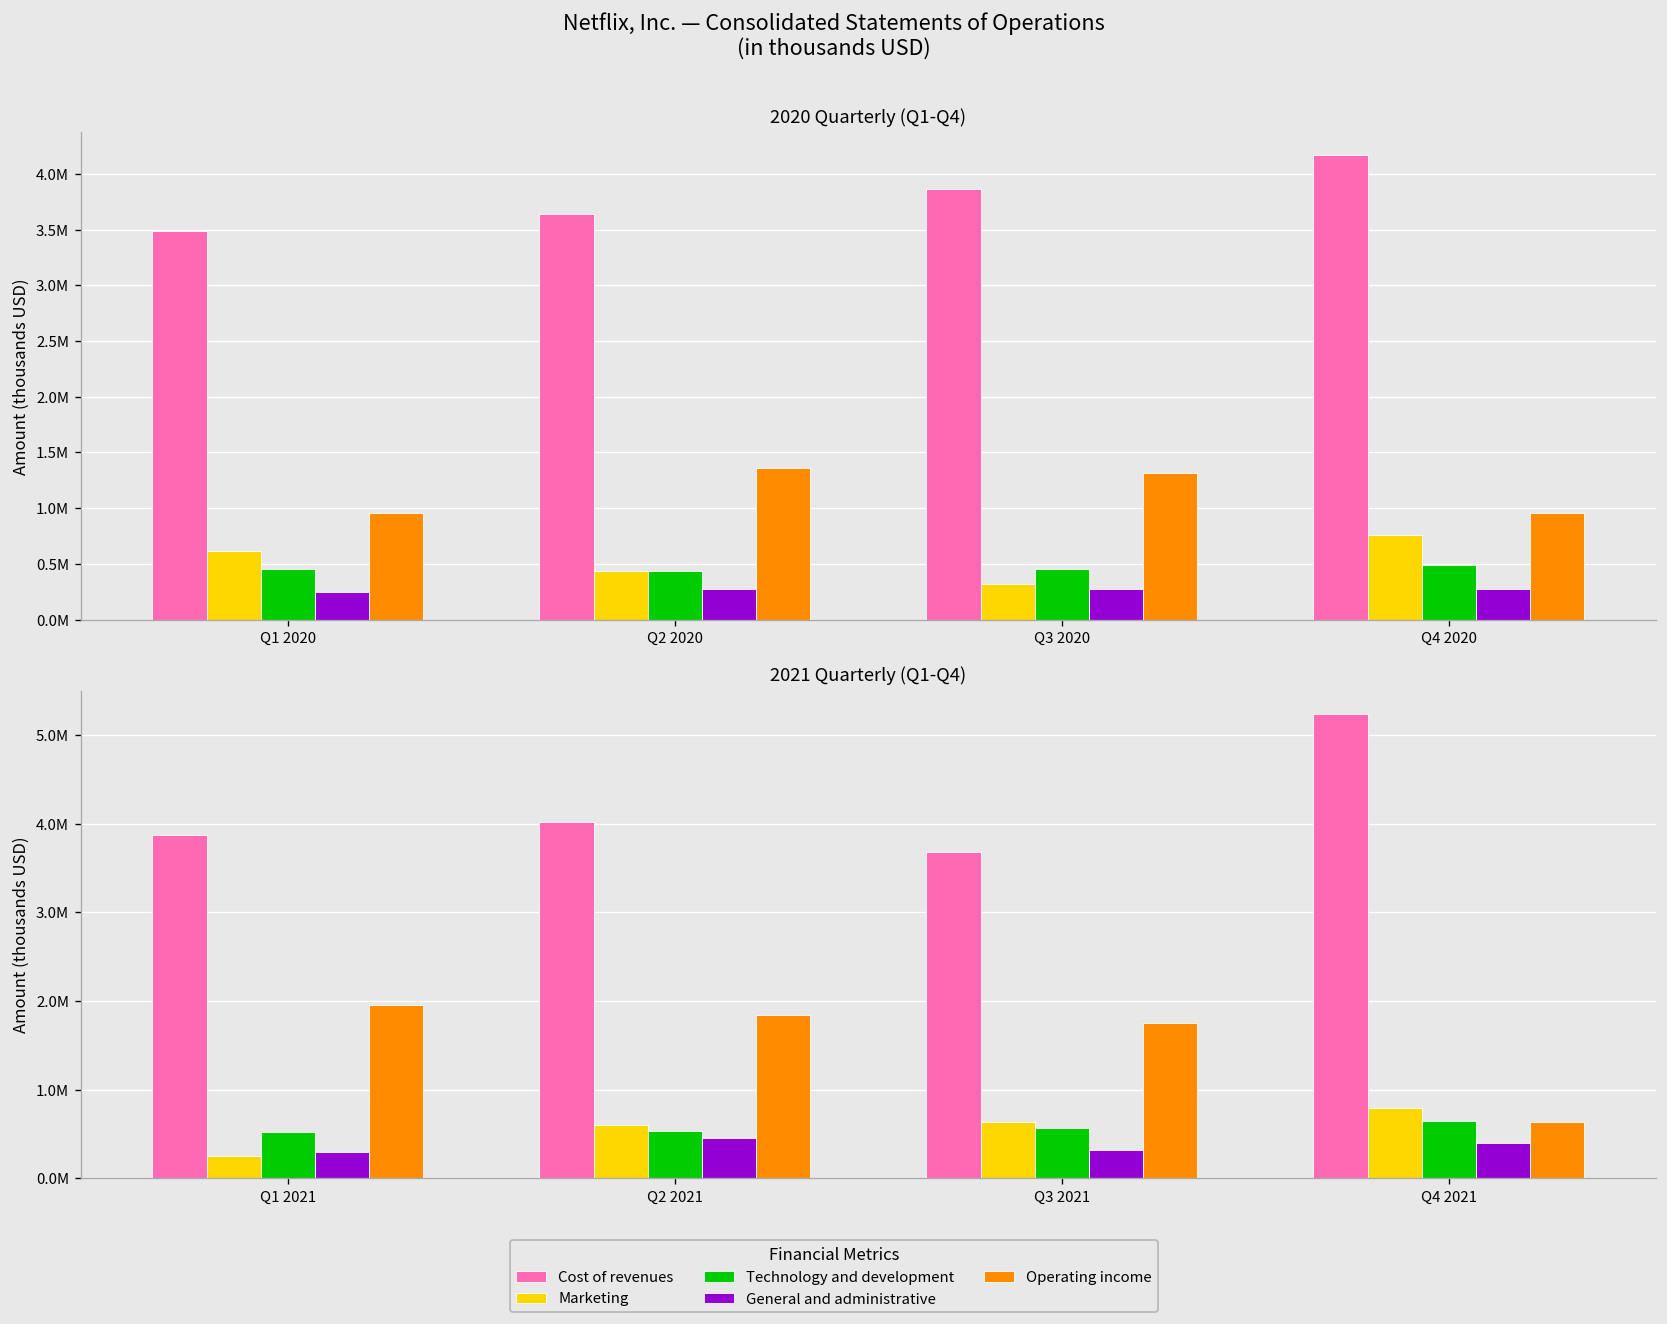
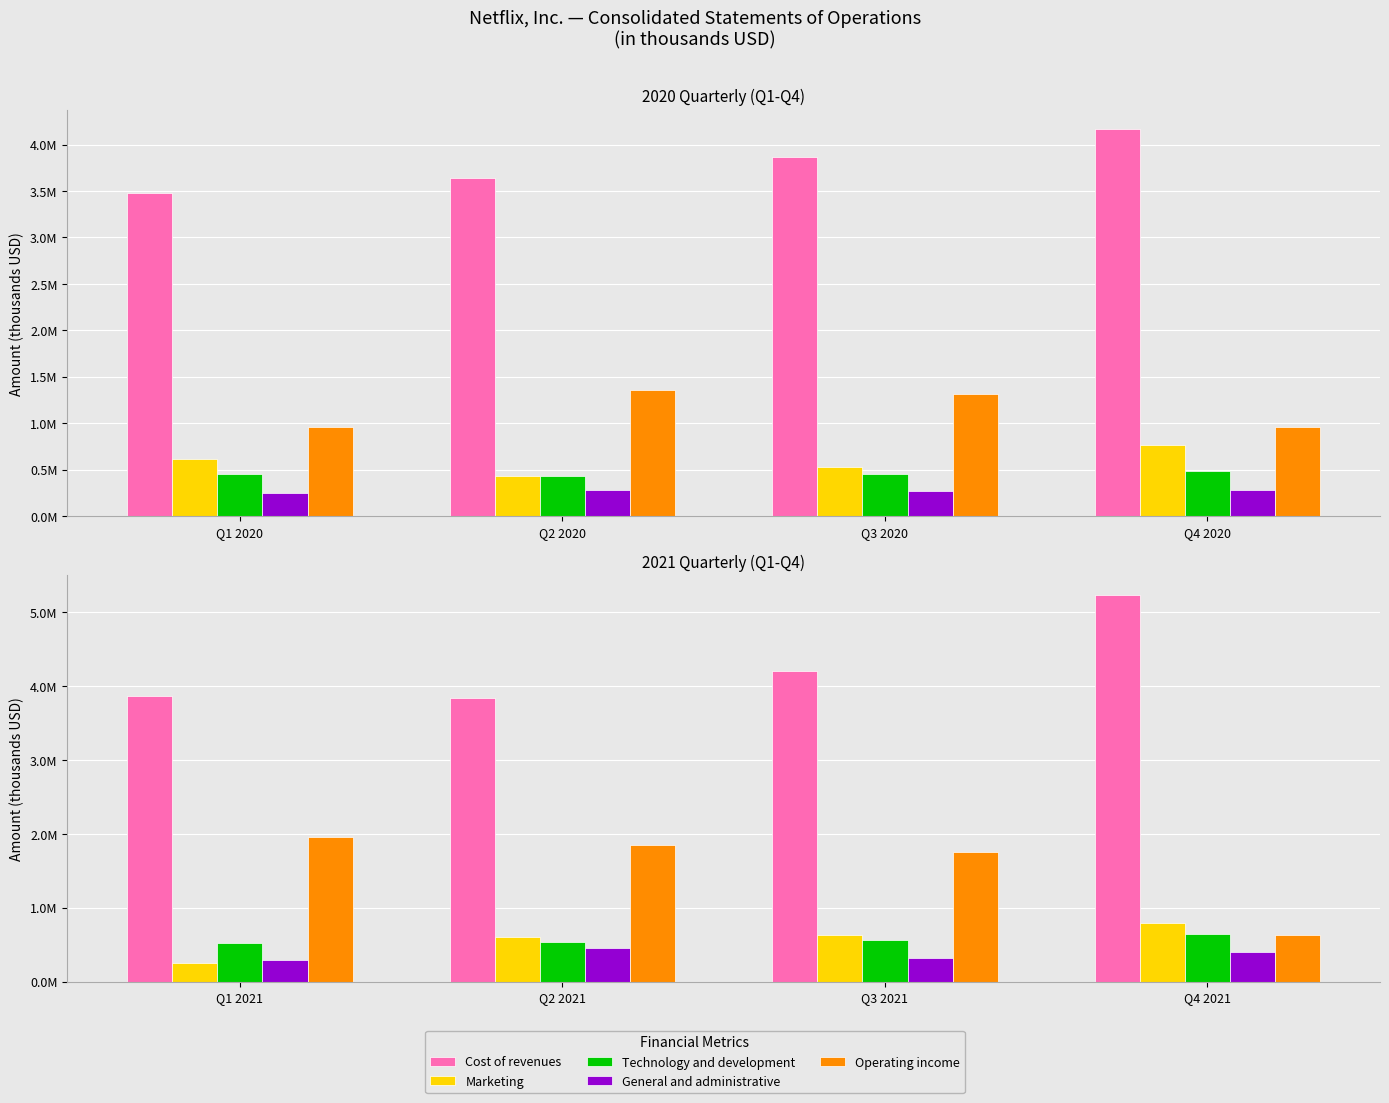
  {
    "2020 Quarterly (Q1-Q4)": {
      "Cost of revenues": {
        "Q1 2020": 3500000,
        "Q2 2020": 3600000,
        "Q3 2020": 3900000,
        "Q4 2020": 4200000
      },
      "Marketing": {
        "Q1 2020": 600000,
        "Q2 2020": 400000,
-       "Q3 2020": 300000,
+       "Q3 2020": 500000,
        "Q4 2020": 800000
      },
      "Technology and development": {
        "Q1 2020": 500000,
        "Q2 2020": 400000,
        "Q3 2020": 500000,
        "Q4 2020": 500000
      },
      "General and administrative": {
        "Q1 2020": 300000,
        "Q2 2020": 300000,
        "Q3 2020": 300000,
        "Q4 2020": 300000
      },
      "Operating income": {
        "Q1 2020": 1000000,
        "Q2 2020": 1400000,
        "Q3 2020": 1300000,
        "Q4 2020": 1000000
      }
    },
    "2021 Quarterly (Q1-Q4)": {
      "Cost of revenues": {
        "Q1 2021": 3900000,
-       "Q2 2021": 4000000,
-       "Q3 2021": 3700000,
+       "Q2 2021": 3800000,
+       "Q3 2021": 4200000,
        "Q4 2021": 5200000
      },
      "Marketing": {
        "Q1 2021": 300000,
        "Q2 2021": 600000,
        "Q3 2021": 600000,
        "Q4 2021": 800000
      },
      "Technology and development": {
        "Q1 2021": 500000,
        "Q2 2021": 500000,
        "Q3 2021": 600000,
        "Q4 2021": 600000
      },
      "General and administrative": {
        "Q1 2021": 300000,
        "Q2 2021": 500000,
        "Q3 2021": 300000,
        "Q4 2021": 400000
      },
      "Operating income": {
        "Q1 2021": 2000000,
        "Q2 2021": 1800000,
        "Q3 2021": 1800000,
        "Q4 2021": 600000
      }
    }
  }
